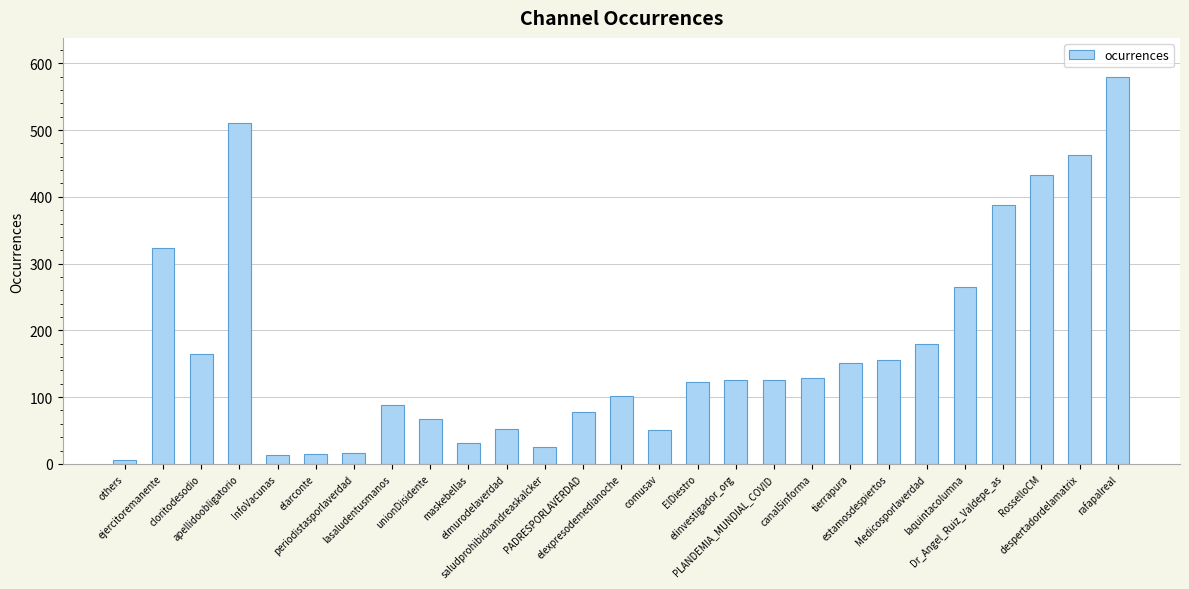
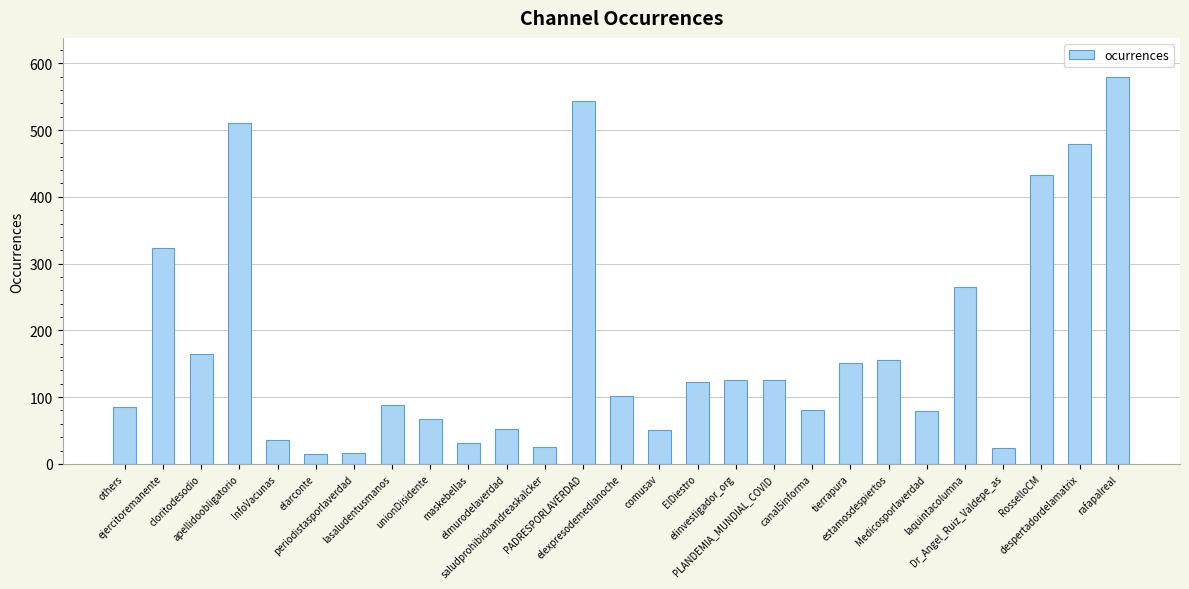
  {
-   "others": 10,
+   "others": 90,
    "ejercitoremanente": 320,
    "cloritodesodio": 160,
    "apellidoobligatorio": 510,
-   "InfoVacunas": 10,
+   "InfoVacunas": 40,
    "elarconte": 20,
    "periodistasporlaverdad": 20,
    "lasaludentusmanos": 90,
    "unionDisidente": 70,
    "maskebellas": 30,
    "elmurodelaverdad": 50,
    "saludprohibidaandreaskalcker": 30,
-   "PADRESPORLAVERDAD": 80,
+   "PADRESPORLAVERDAD": 540,
    "elexpresodemedianoche": 100,
    "comusav": 50,
    "ElDiestro": 120,
    "elinvestigador_org": 130,
    "PLANDEMIA_MUNDIAL_COVID": 130,
-   "canal5informa": 130,
+   "canal5informa": 80,
    "tierrapura": 150,
    "estamosdespiertos": 160,
-   "Medicosporlaverdad": 180,
+   "Medicosporlaverdad": 80,
    "laquintacolumna": 270,
-   "Dr_Angel_Ruiz_Valdepe_as": 390,
+   "Dr_Angel_Ruiz_Valdepe_as": 20,
    "RosselloCM": 430,
-   "despertadordelamatrix": 460,
+   "despertadordelamatrix": 480,
    "rafapalreal": 580
  }
